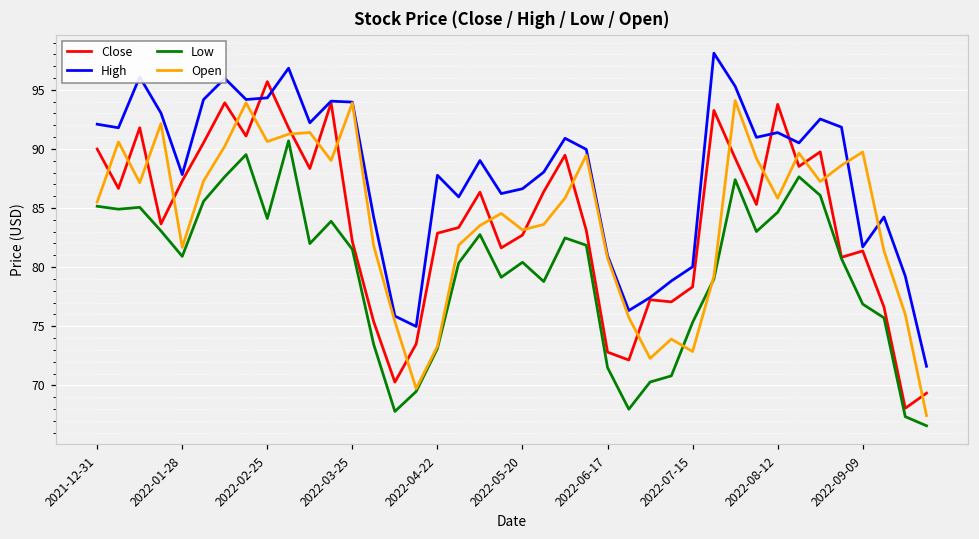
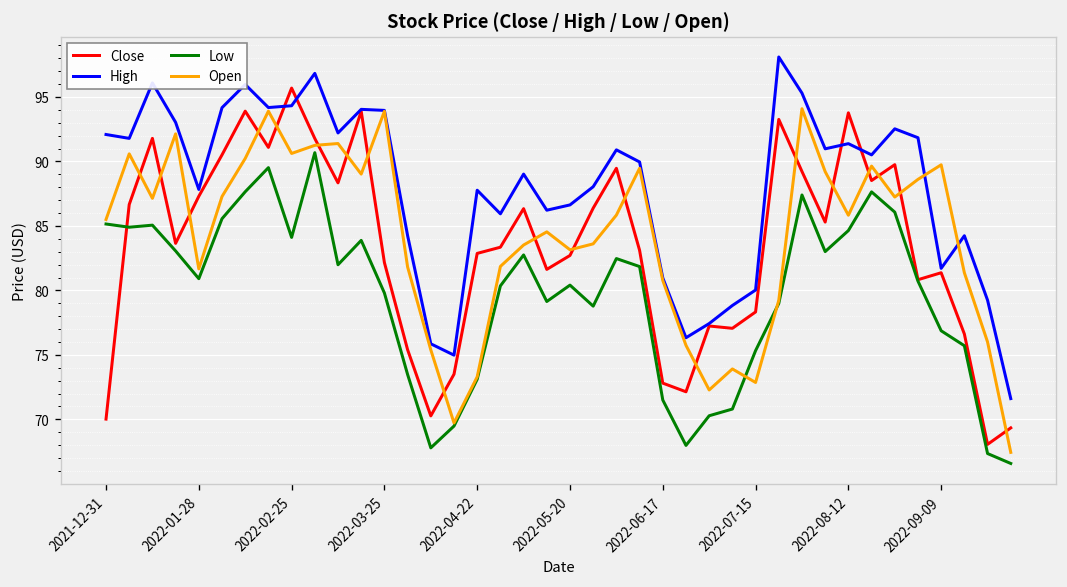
  {
    "Close": {
-     "2021-12-31": 90.0,
+     "2021-12-31": 70.0,
      "2022-01-28": 87.3,
      "2022-02-25": 95.7,
      "2022-03-25": 82.2,
      "2022-04-22": 82.9,
      "2022-05-20": 82.7,
      "2022-06-17": 72.8,
      "2022-07-15": 78.3,
      "2022-08-12": 93.8,
      "2022-09-09": 81.4
    },
    "High": {
      "2021-12-31": 92.1,
      "2022-01-28": 87.8,
      "2022-02-25": 94.3,
      "2022-04-22": 87.8,
      "2022-05-20": 86.6,
      "2022-07-15": 80.0,
      "2022-08-12": 91.4,
      "2022-09-09": 81.7
    },
    "Low": {
      "2021-12-31": 85.2,
      "2022-01-28": 80.9,
      "2022-02-25": 84.1,
-     "2022-03-25": 81.5,
+     "2022-03-25": 79.8,
      "2022-05-20": 80.4,
      "2022-06-17": 71.5,
      "2022-07-15": 75.3,
      "2022-08-12": 84.6,
      "2022-09-09": 76.9
    },
    "Open": {
      "2021-12-31": 85.5,
      "2022-01-28": 81.7,
      "2022-02-25": 90.6,
      "2022-05-20": 83.2,
      "2022-07-15": 72.9,
      "2022-08-12": 85.8,
      "2022-09-09": 89.7
    }
  }
